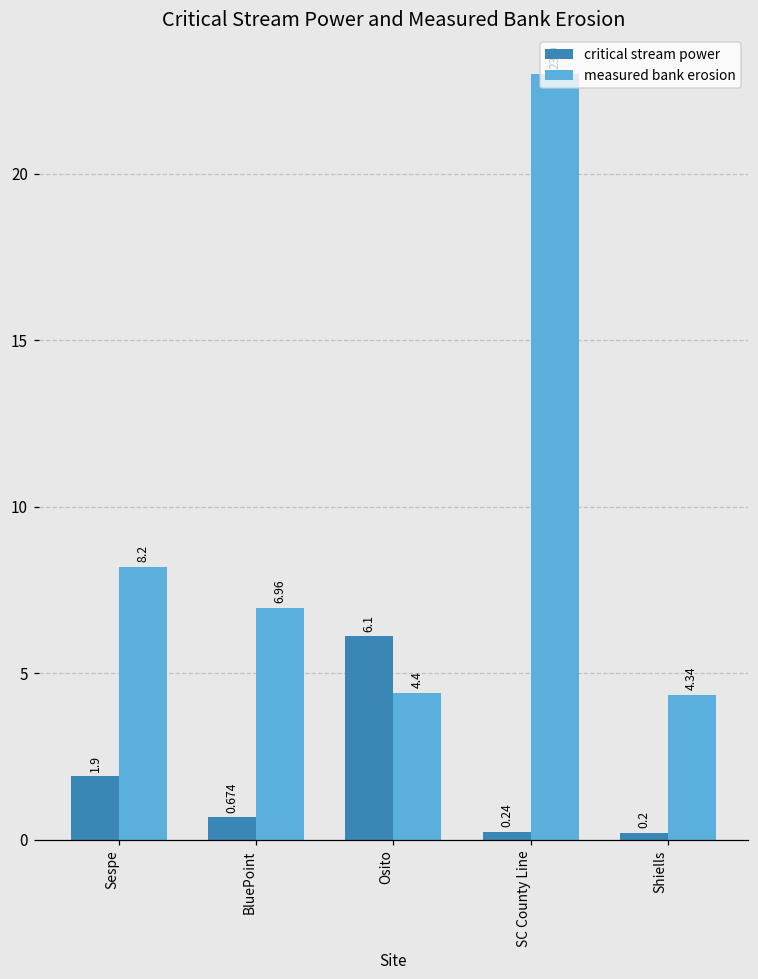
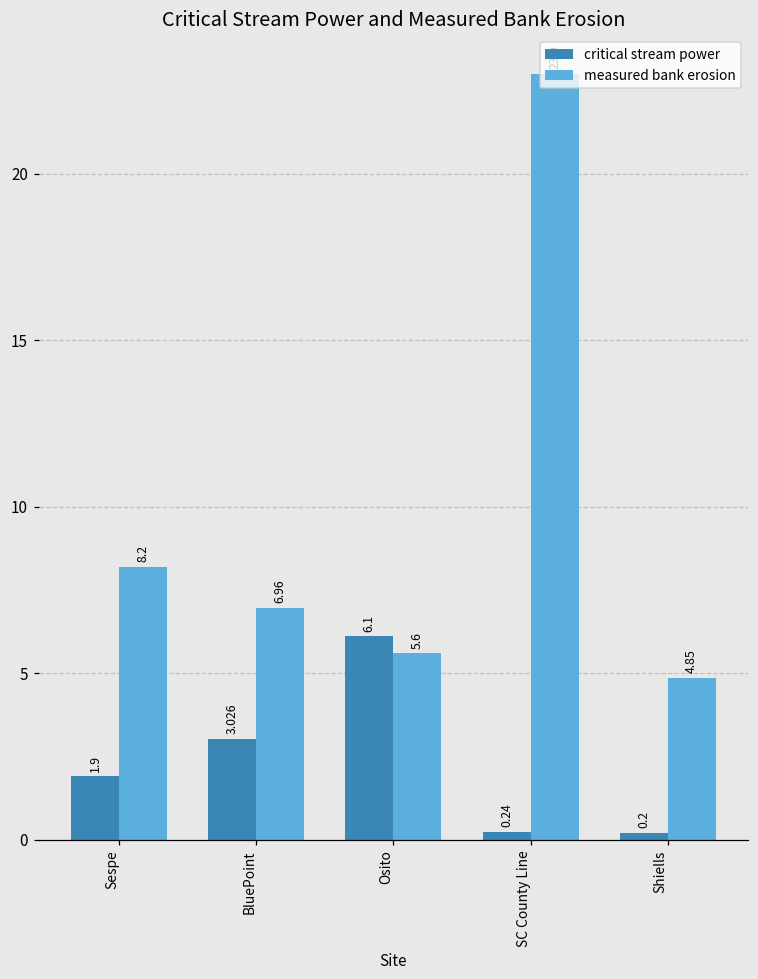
  {
    "critical stream power": {
      "Sespe": 1.9,
-     "BluePoint": 0.674,
+     "BluePoint": 3.026,
      "Osito": 6.1,
      "SC County Line": 0.24,
      "Shiells": 0.2
    },
    "measured bank erosion": {
      "Sespe": 8.2,
      "BluePoint": 6.96,
-     "Osito": 4.4,
-     "Shiells": 4.34
+     "Osito": 5.6,
+     "Shiells": 4.85
    }
  }
